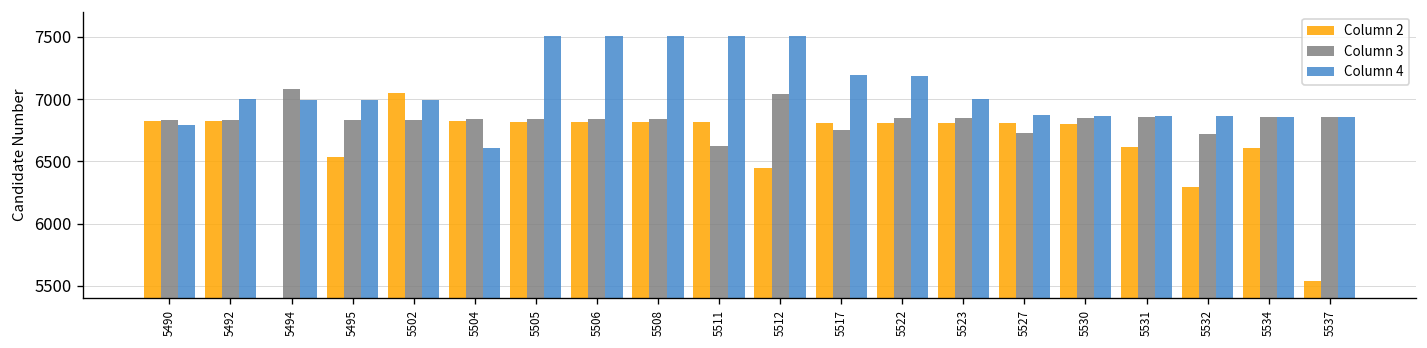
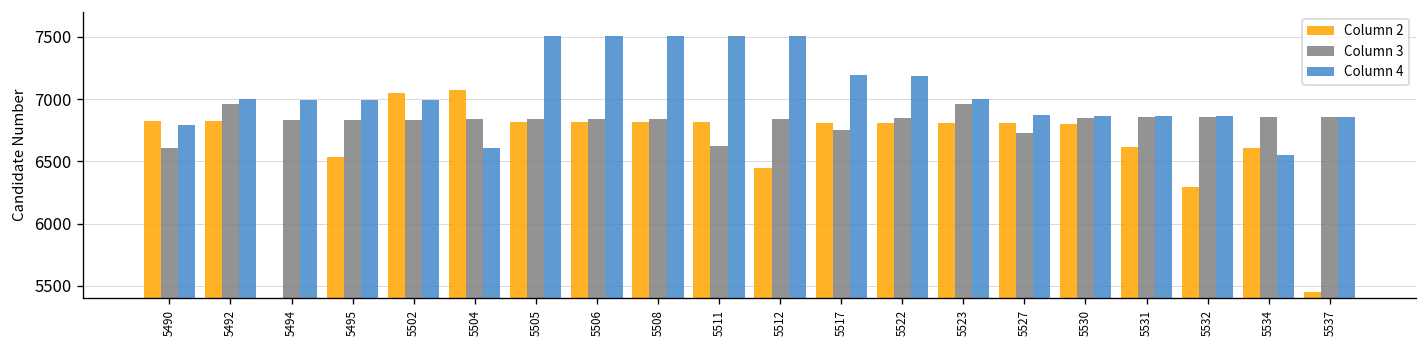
  {
    "Column 2": {
      "5490": 6830,
      "5492": 6830,
      "5495": 6530,
      "5502": 7050,
-     "5504": 6820,
+     "5504": 7080,
      "5505": 6820,
      "5506": 6820,
      "5508": 6820,
      "5511": 6820,
      "5512": 6450,
      "5517": 6810,
      "5522": 6810,
      "5523": 6810,
      "5527": 6810,
      "5530": 6800,
      "5531": 6610,
      "5532": 6290,
      "5534": 6610,
-     "5537": 5540
+     "5537": 5450
    },
    "Column 3": {
-     "5490": 6830,
-     "5492": 6830,
-     "5494": 7080,
+     "5490": 6600,
+     "5492": 6960,
+     "5494": 6830,
      "5495": 6830,
      "5502": 6840,
      "5504": 6840,
      "5505": 6840,
      "5506": 6840,
      "5508": 6840,
      "5511": 6630,
-     "5512": 7040,
+     "5512": 6840,
      "5517": 6760,
      "5522": 6850,
-     "5523": 6850,
+     "5523": 6960,
      "5527": 6730,
      "5530": 6850,
      "5531": 6850,
-     "5532": 6720,
+     "5532": 6850,
      "5534": 6860,
      "5537": 6860
    },
    "Column 4": {
      "5490": 6790,
      "5492": 7000,
      "5494": 7000,
      "5495": 7000,
      "5502": 6990,
      "5504": 6610,
      "5505": 7510,
      "5506": 7510,
      "5508": 7510,
      "5511": 7510,
      "5512": 7500,
      "5517": 7190,
      "5522": 7190,
      "5523": 7000,
      "5527": 6880,
      "5530": 6860,
      "5531": 6860,
      "5532": 6860,
-     "5534": 6860,
+     "5534": 6550,
      "5537": 6860
    }
  }
